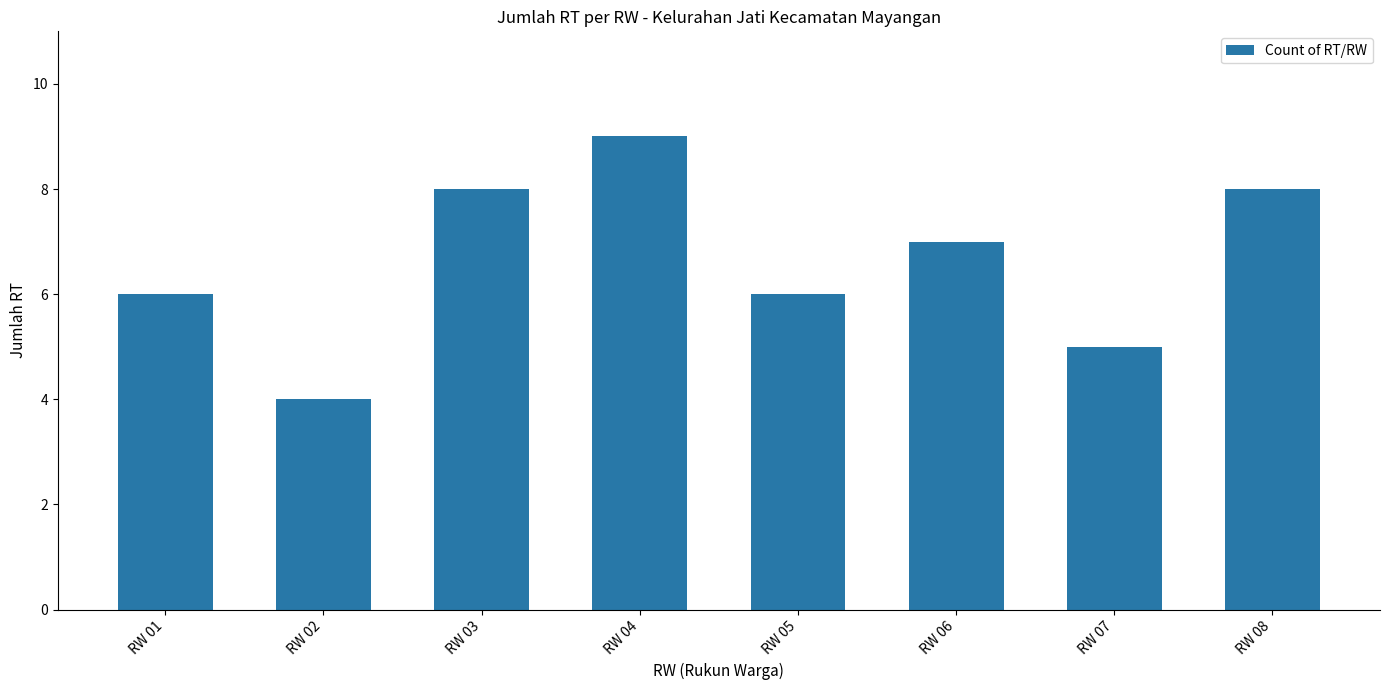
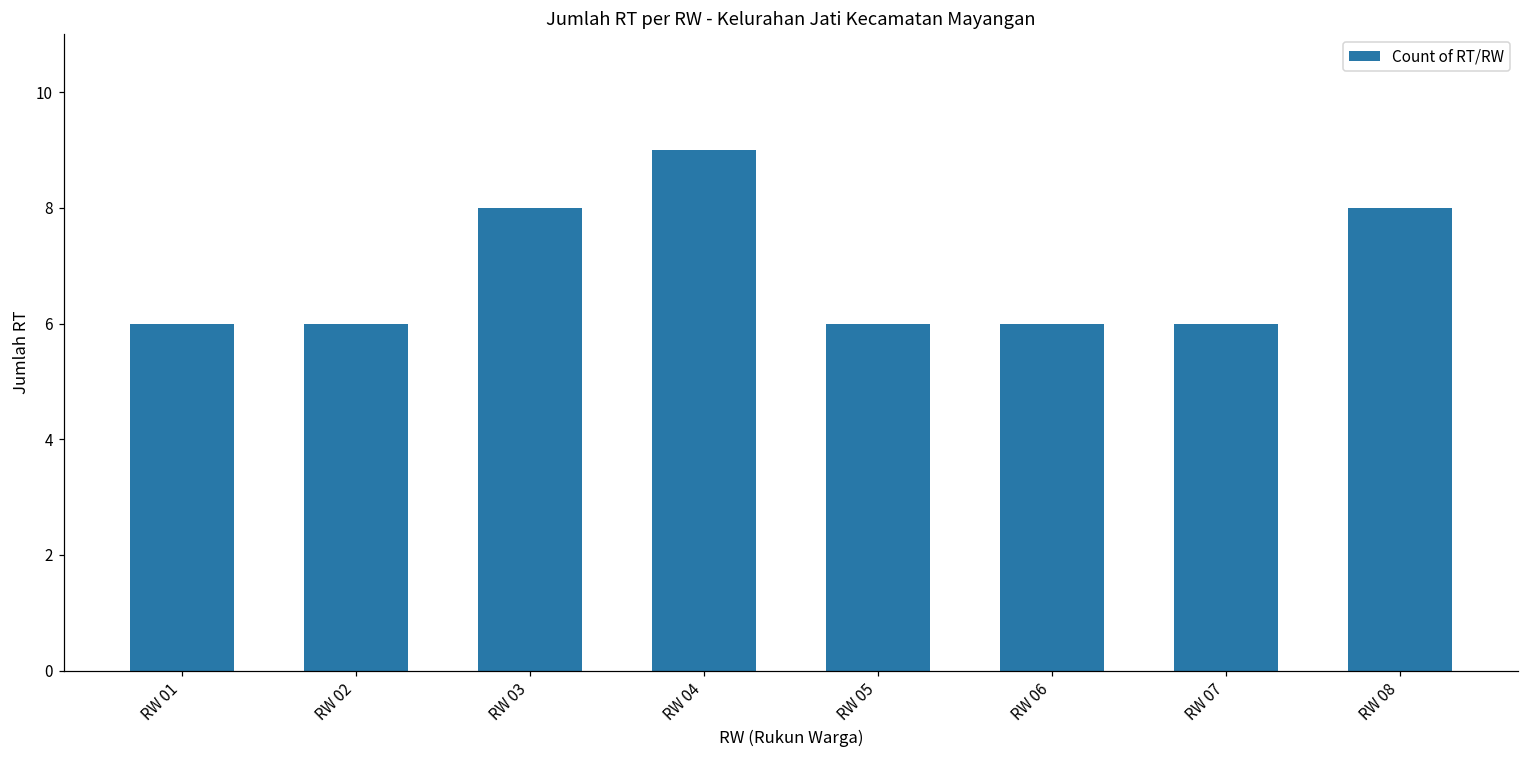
  {
    "RW 01": 6,
-   "RW 02": 4,
+   "RW 02": 6,
    "RW 03": 8,
    "RW 04": 9,
    "RW 05": 6,
-   "RW 06": 7,
-   "RW 07": 5,
+   "RW 06": 6,
+   "RW 07": 6,
    "RW 08": 8
  }
